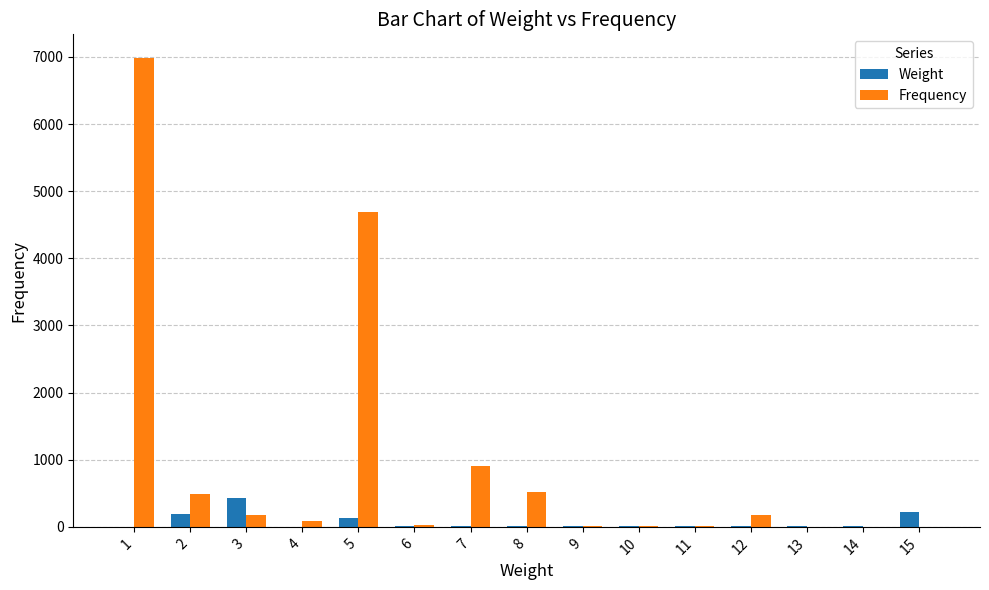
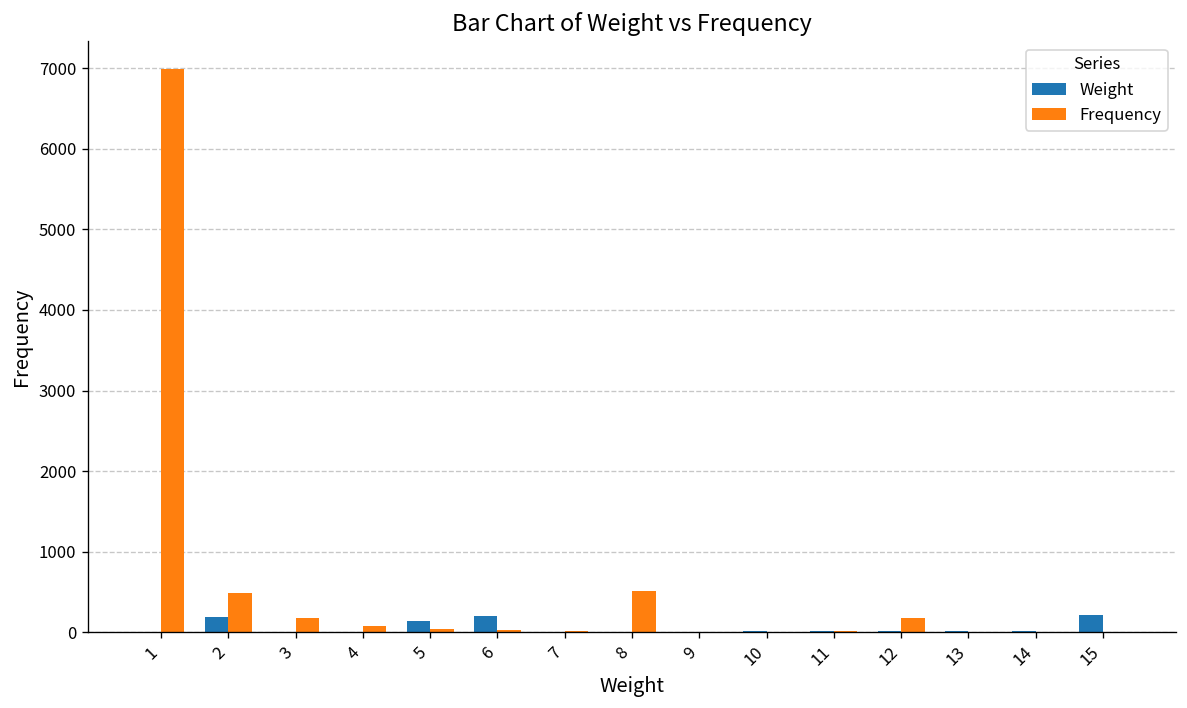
  {
    "Weight": {
      "2": 200,
-     "3": 400,
+     "3": 0,
      "5": 100,
-     "6": 0,
+     "6": 200,
      "15": 200
    },
    "Frequency": {
      "1": 7000,
      "2": 500,
      "3": 200,
      "4": 100,
-     "5": 4700,
-     "7": 900,
+     "5": 0,
+     "7": 0,
      "8": 500,
      "12": 200
    }
  }
